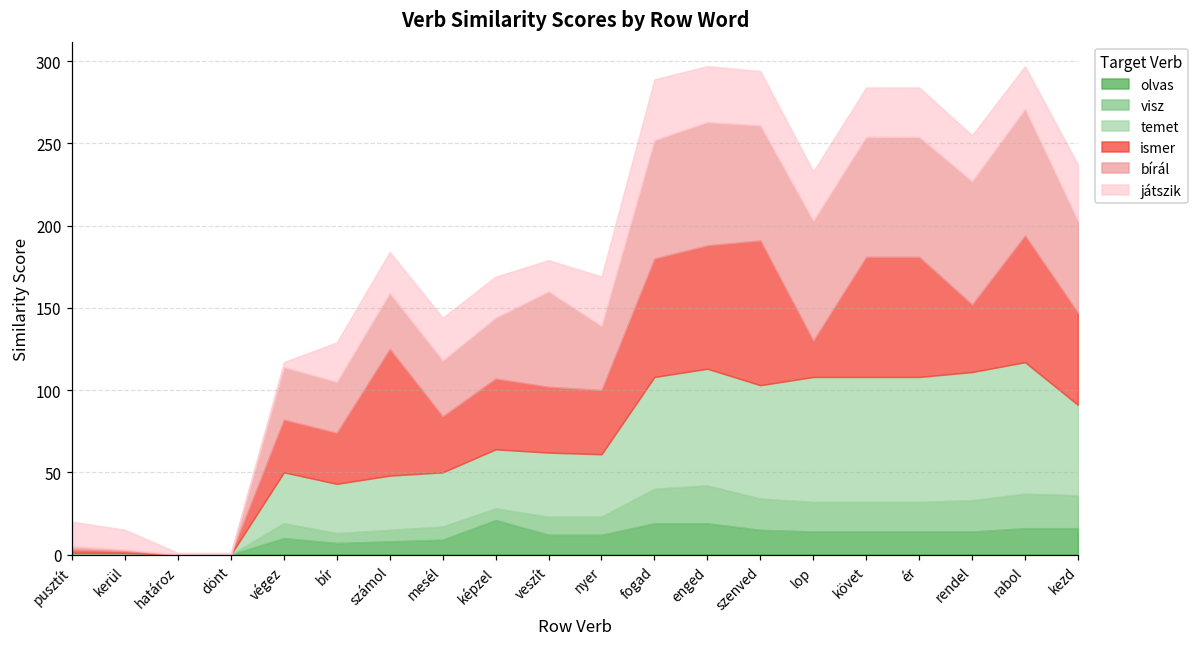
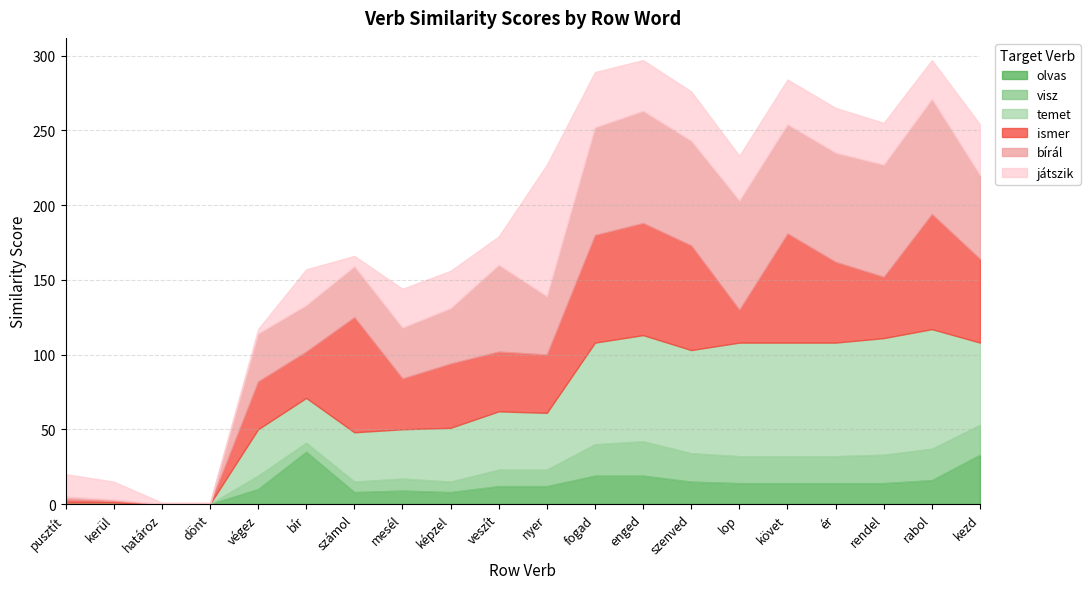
  {
    "olvas": {
      "végez": 10,
-     "bír": 7,
+     "bír": 35,
      "számol": 8,
      "mesél": 9,
-     "képzel": 21,
+     "képzel": 8,
      "veszít": 12,
      "nyer": 12,
      "fogad": 19,
      "enged": 19,
      "szenved": 15,
      "lop": 14,
      "követ": 14,
      "ér": 14,
      "rendel": 14,
      "rabol": 16,
-     "kezd": 16
+     "kezd": 33
    },
    "ismer": {
      "pusztít": 2,
      "végez": 32,
      "bír": 31,
      "számol": 77,
      "mesél": 34,
      "képzel": 43,
      "veszít": 40,
      "nyer": 39,
      "fogad": 72,
      "enged": 75,
-     "szenved": 88,
+     "szenved": 70,
      "lop": 22,
      "követ": 73,
-     "ér": 73,
+     "ér": 54,
      "rendel": 41,
      "rabol": 77,
      "kezd": 56
    },
    "bírál": {
      "pusztít": 2,
      "végez": 32,
      "bír": 31,
      "számol": 34,
      "mesél": 34,
      "képzel": 37,
      "veszít": 58,
      "nyer": 39,
      "fogad": 72,
      "enged": 75,
      "szenved": 70,
      "lop": 73,
      "követ": 73,
      "ér": 73,
      "rendel": 75,
      "rabol": 77,
      "kezd": 56
    },
    "játszik": {
      "pusztít": 15,
      "kerül": 12,
      "végez": 3,
      "bír": 24,
-     "számol": 25,
+     "számol": 7,
      "mesél": 26,
      "képzel": 25,
      "veszít": 19,
-     "nyer": 30,
+     "nyer": 88,
      "fogad": 37,
      "enged": 34,
      "szenved": 33,
      "lop": 30,
      "követ": 30,
      "ér": 30,
      "rendel": 28,
      "rabol": 26,
      "kezd": 34
    }
  }
